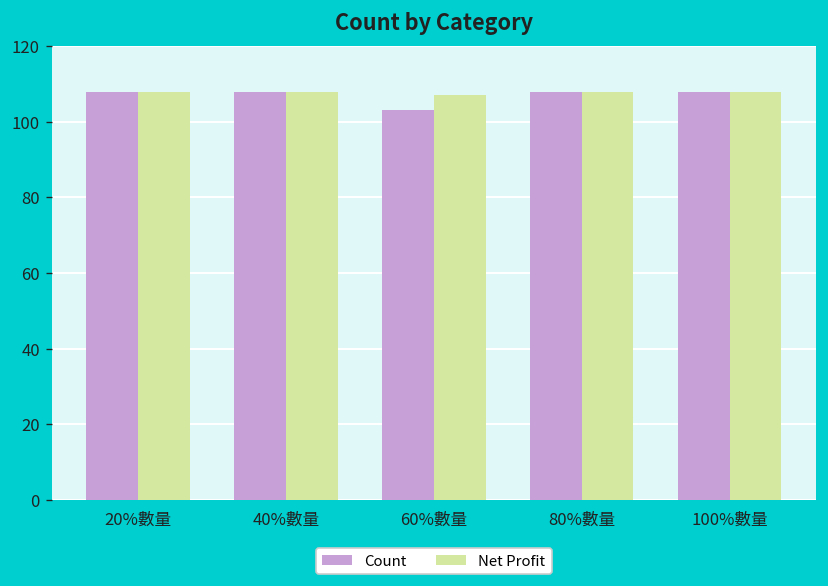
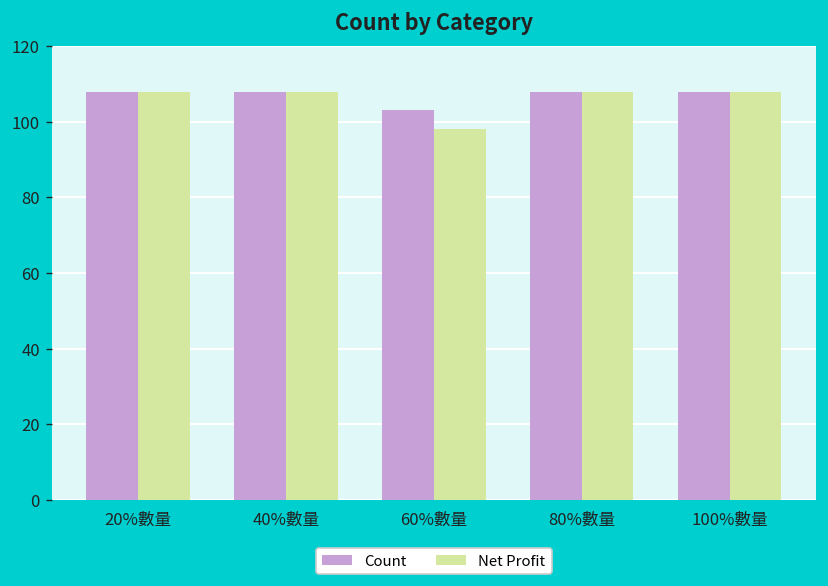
  {
    "Count": {
      "20%數量": 108,
      "40%數量": 108,
      "60%數量": 103,
      "80%數量": 108,
      "100%數量": 108
    },
    "Net Profit": {
      "20%數量": 108,
      "40%數量": 108,
-     "60%數量": 107,
+     "60%數量": 98,
      "80%數量": 108,
      "100%數量": 108
    }
  }
